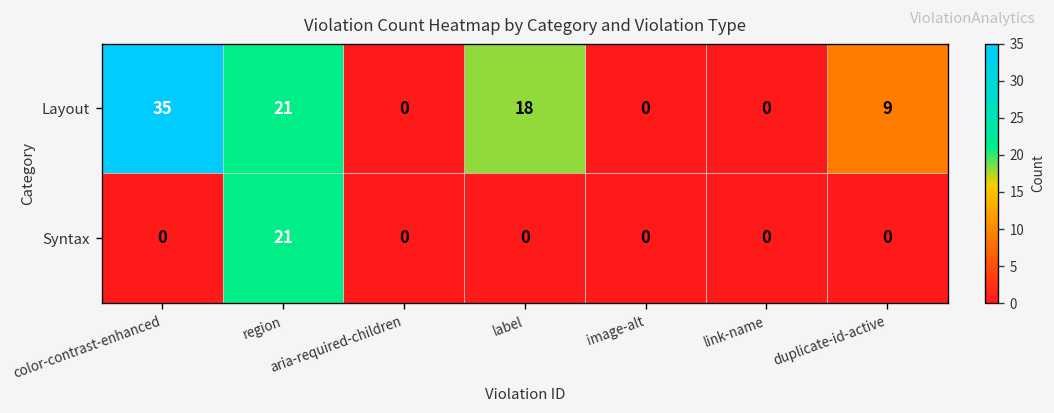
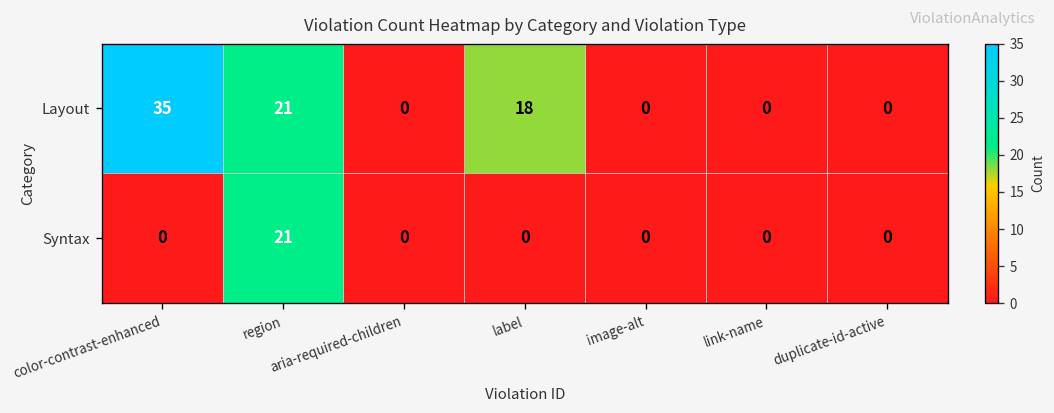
  {
    "Layout": {
      "color-contrast-enhanced": 35,
      "region": 21,
      "aria-required-children": 0,
      "label": 18,
      "image-alt": 0,
      "link-name": 0,
-     "duplicate-id-active": 9
+     "duplicate-id-active": 0
    },
    "Syntax": {
      "color-contrast-enhanced": 0,
      "region": 21,
      "aria-required-children": 0,
      "label": 0,
      "image-alt": 0,
      "link-name": 0,
      "duplicate-id-active": 0
    }
  }
